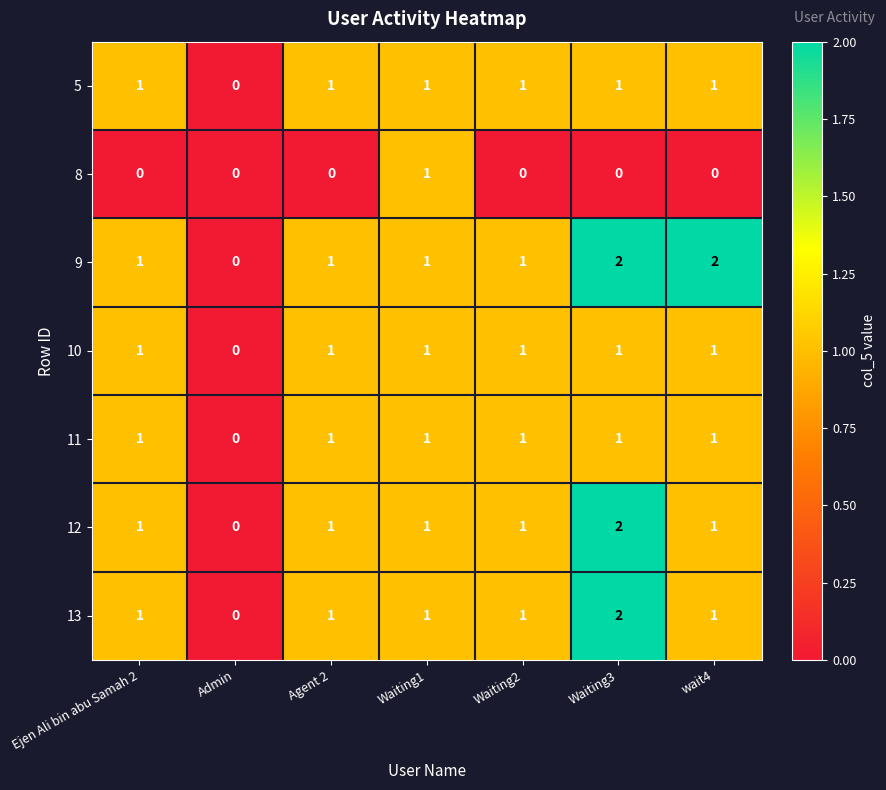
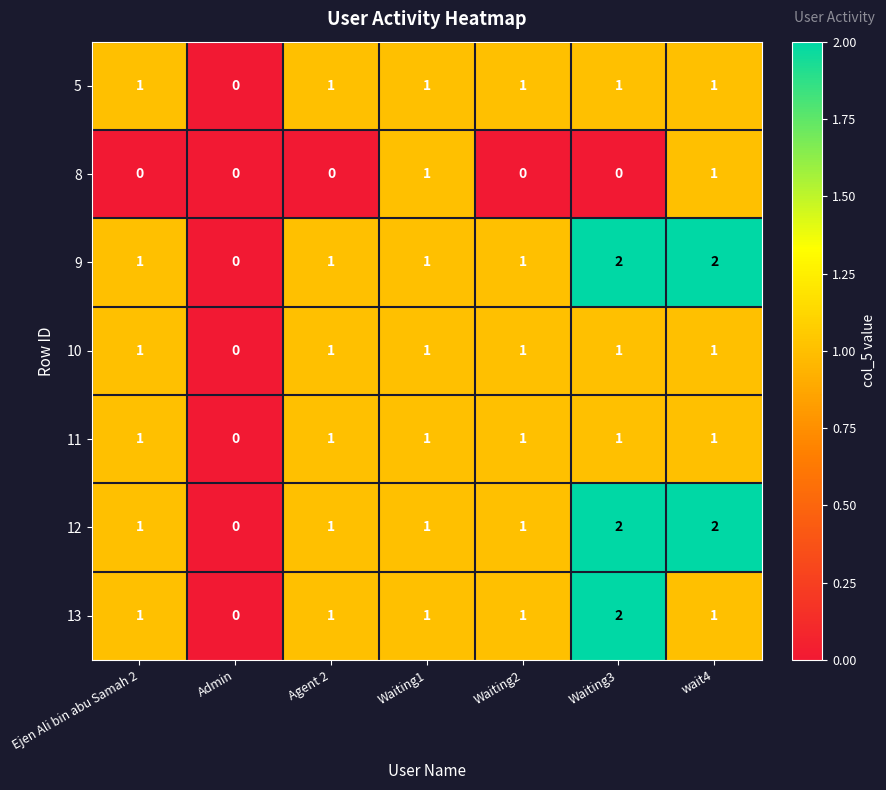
  {
    "5": {
      "Ejen Ali bin abu Samah 2": 1,
      "Admin": 0,
      "Agent 2": 1,
      "Waiting1": 1,
      "Waiting2": 1,
      "Waiting3": 1,
      "wait4": 1
    },
    "8": {
      "Ejen Ali bin abu Samah 2": 0,
      "Admin": 0,
      "Agent 2": 0,
      "Waiting1": 1,
      "Waiting2": 0,
      "Waiting3": 0,
-     "wait4": 0
+     "wait4": 1
    },
    "9": {
      "Ejen Ali bin abu Samah 2": 1,
      "Admin": 0,
      "Agent 2": 1,
      "Waiting1": 1,
      "Waiting2": 1,
      "Waiting3": 2,
      "wait4": 2
    },
    "10": {
      "Ejen Ali bin abu Samah 2": 1,
      "Admin": 0,
      "Agent 2": 1,
      "Waiting1": 1,
      "Waiting2": 1,
      "Waiting3": 1,
      "wait4": 1
    },
    "11": {
      "Ejen Ali bin abu Samah 2": 1,
      "Admin": 0,
      "Agent 2": 1,
      "Waiting1": 1,
      "Waiting2": 1,
      "Waiting3": 1,
      "wait4": 1
    },
    "12": {
      "Ejen Ali bin abu Samah 2": 1,
      "Admin": 0,
      "Agent 2": 1,
      "Waiting1": 1,
      "Waiting2": 1,
      "Waiting3": 2,
-     "wait4": 1
+     "wait4": 2
    },
    "13": {
      "Ejen Ali bin abu Samah 2": 1,
      "Admin": 0,
      "Agent 2": 1,
      "Waiting1": 1,
      "Waiting2": 1,
      "Waiting3": 2,
      "wait4": 1
    }
  }
